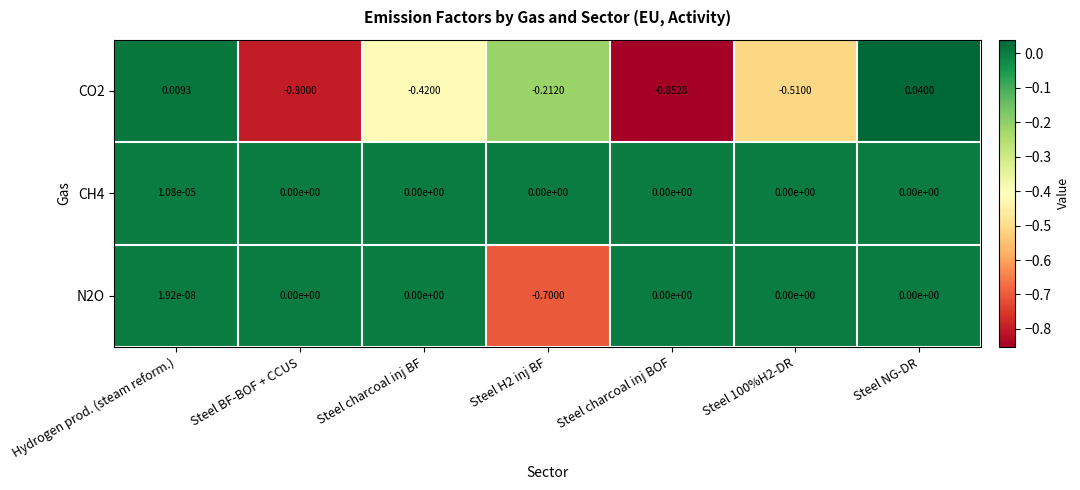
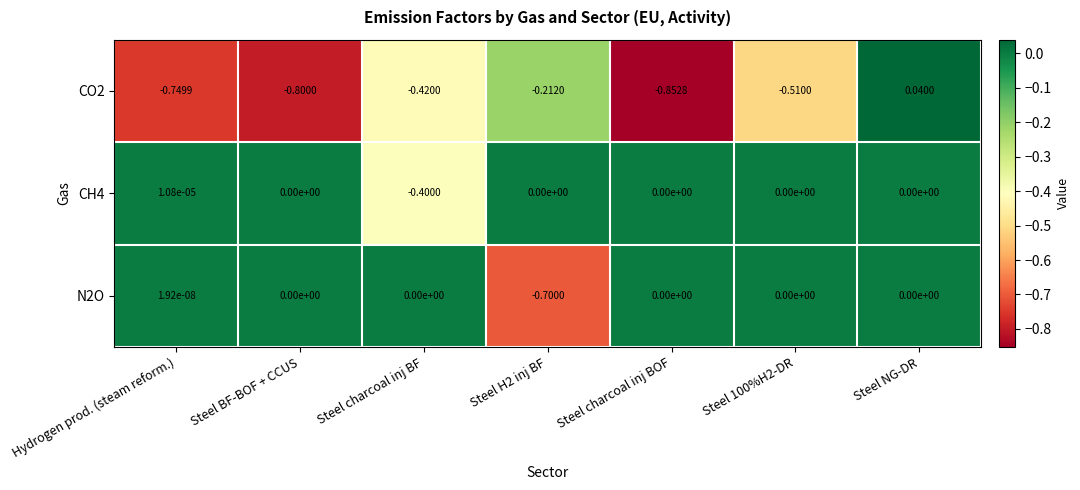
  {
    "CO2": {
-     "Hydrogen prod. (steam reform.)": "0.0093",
+     "Hydrogen prod. (steam reform.)": "-0.7499",
      "Steel BF-BOF + CCUS": "-0.8000",
      "Steel charcoal inj BF": "-0.4200",
      "Steel H2 inj BF": "-0.2120",
      "Steel charcoal inj BOF": "-0.8528",
      "Steel 100%H2-DR": "-0.5100",
      "Steel NG-DR": "0.0400"
    },
    "CH4": {
      "Hydrogen prod. (steam reform.)": "1.08e-05",
      "Steel BF-BOF + CCUS": "0.00e+00",
-     "Steel charcoal inj BF": "0.00e+00",
+     "Steel charcoal inj BF": "-0.4000",
      "Steel H2 inj BF": "0.00e+00",
      "Steel charcoal inj BOF": "0.00e+00",
      "Steel 100%H2-DR": "0.00e+00",
      "Steel NG-DR": "0.00e+00"
    },
    "N2O": {
      "Hydrogen prod. (steam reform.)": "1.92e-08",
      "Steel BF-BOF + CCUS": "0.00e+00",
      "Steel charcoal inj BF": "0.00e+00",
      "Steel H2 inj BF": "-0.7000",
      "Steel charcoal inj BOF": "0.00e+00",
      "Steel 100%H2-DR": "0.00e+00",
      "Steel NG-DR": "0.00e+00"
    }
  }
